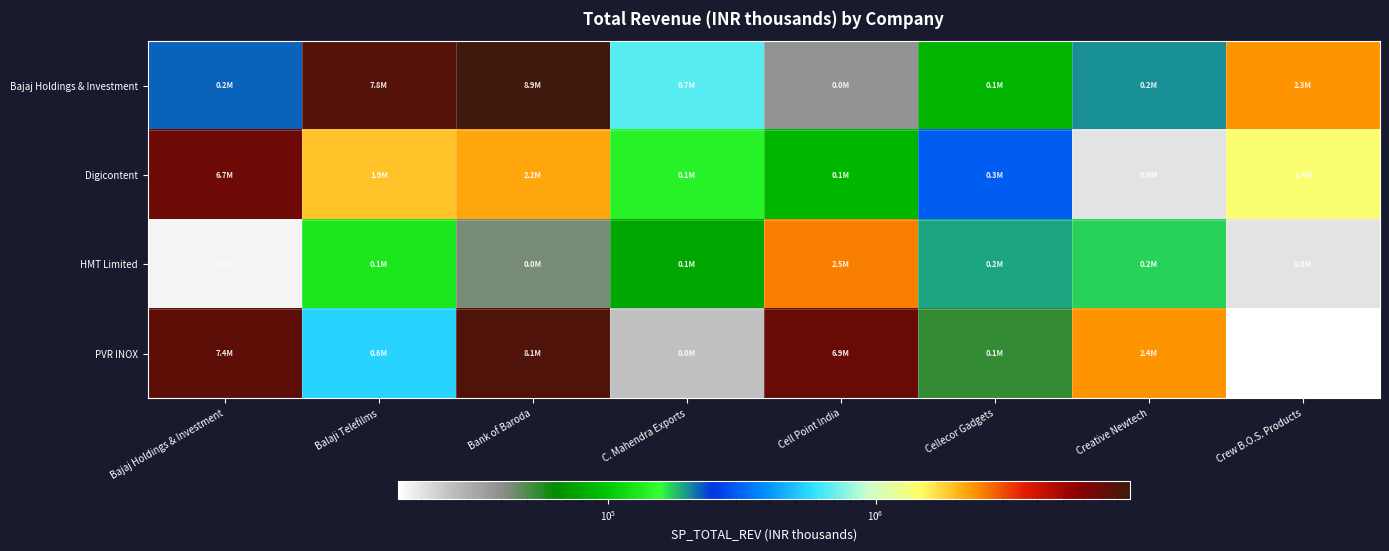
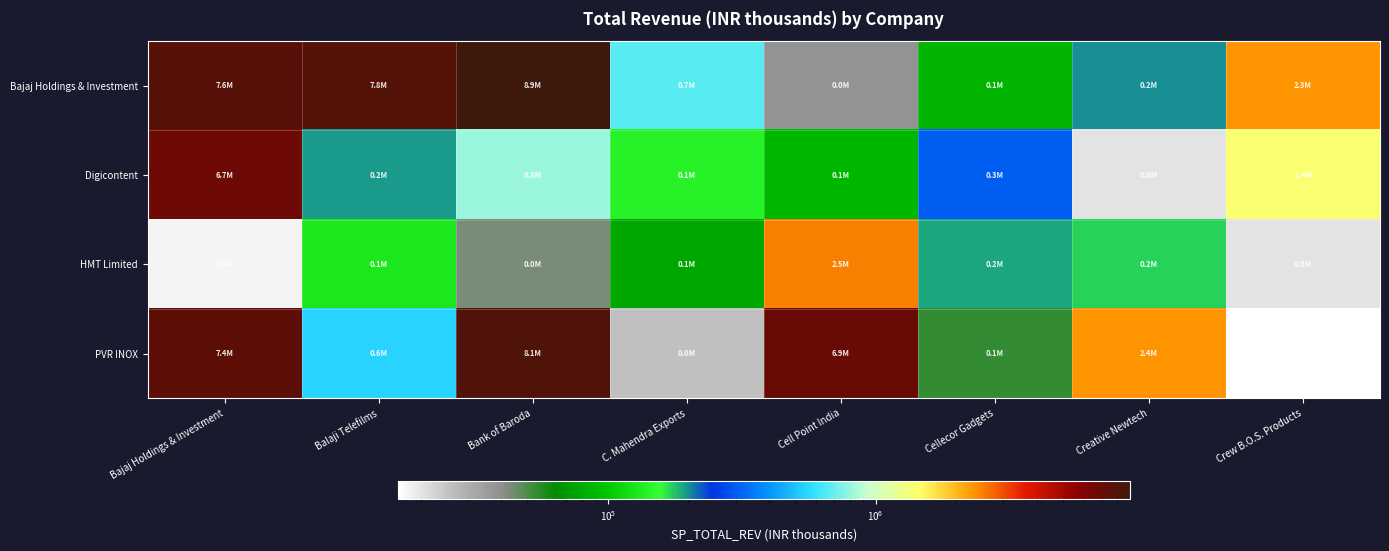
  {
    "Bajaj Holdings & Investment": {
-     "Bajaj Holdings & Investment": "0.2M",
+     "Bajaj Holdings & Investment": "7.6M",
      "Balaji Telefilms": "7.8M",
      "Bank of Baroda": "8.9M",
      "C. Mahendra Exports": "0.7M",
      "Cell Point India": "0.0M",
      "Cellecor Gadgets": "0.1M",
      "Creative Newtech": "0.2M",
      "Crew B.O.S. Products": "2.3M"
    },
    "Digicontent": {
      "Bajaj Holdings & Investment": "6.7M",
-     "Balaji Telefilms": "1.9M",
-     "Bank of Baroda": "2.2M",
+     "Balaji Telefilms": "0.2M",
+     "Bank of Baroda": "0.8M",
      "C. Mahendra Exports": "0.1M",
      "Cell Point India": "0.1M",
      "Cellecor Gadgets": "0.3M",
      "Crew B.O.S. Products": "1.4M"
    },
    "HMT Limited": {
      "Balaji Telefilms": "0.1M",
      "Bank of Baroda": "0.0M",
      "C. Mahendra Exports": "0.1M",
      "Cell Point India": "2.5M",
      "Cellecor Gadgets": "0.2M",
      "Creative Newtech": "0.2M"
    },
    "PVR INOX": {
      "Bajaj Holdings & Investment": "7.4M",
      "Balaji Telefilms": "0.6M",
      "Bank of Baroda": "8.1M",
      "C. Mahendra Exports": "0.0M",
      "Cell Point India": "6.9M",
      "Cellecor Gadgets": "0.1M",
      "Creative Newtech": "2.4M"
    }
  }
